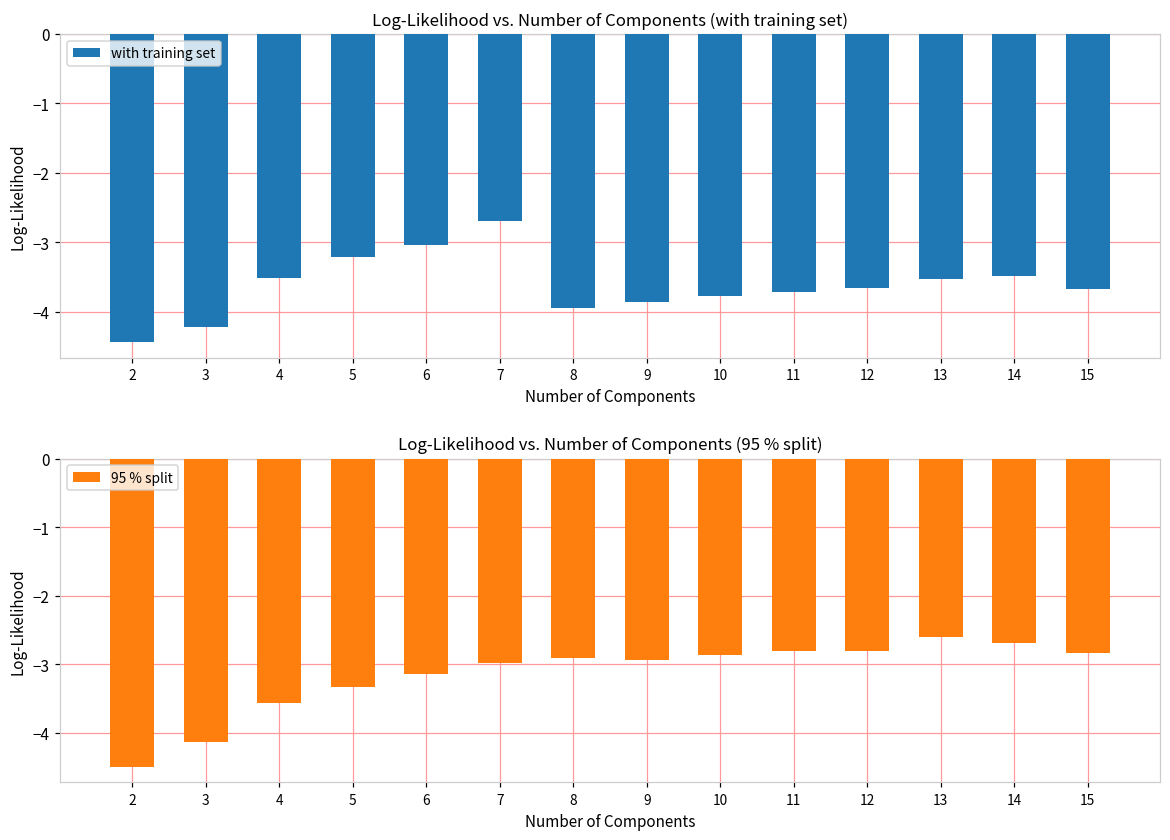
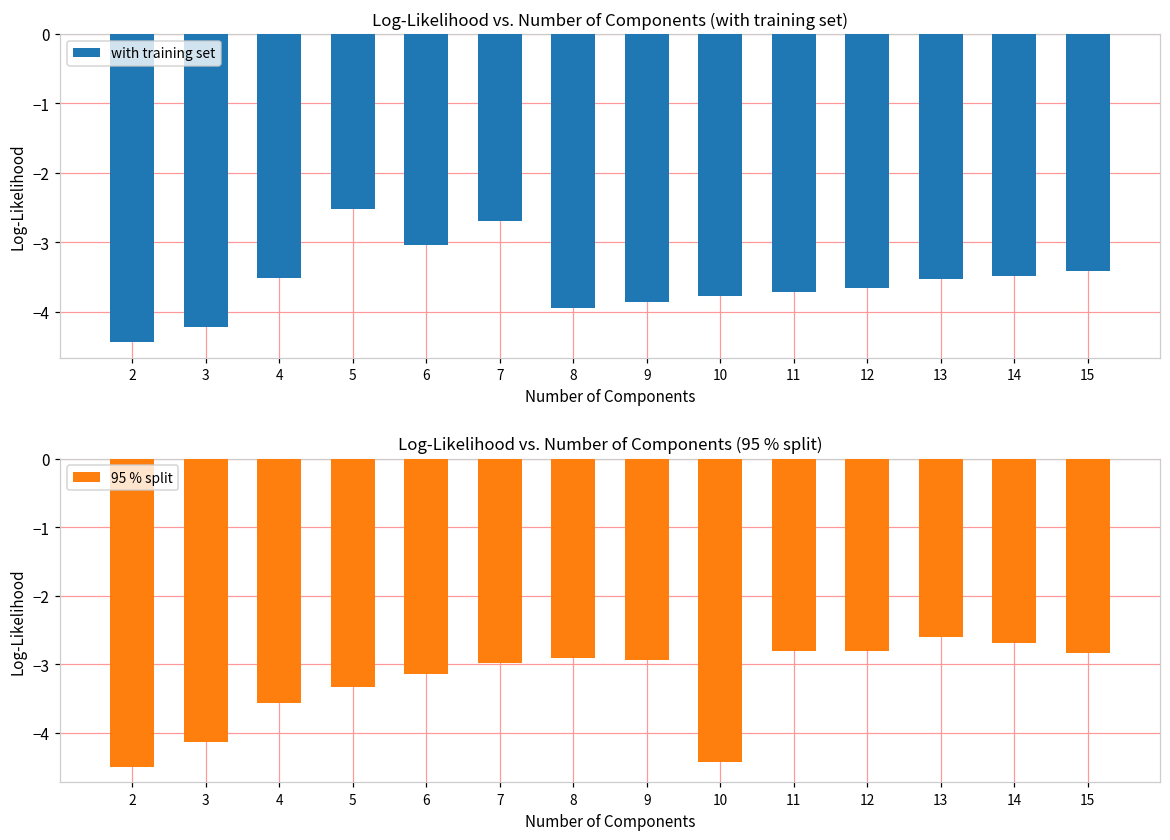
  {
    "Log-Likelihood vs. Number of Components (with training set)": {
      "2": -4.4,
      "3": -4.2,
      "4": -3.5,
-     "5": -3.2,
+     "5": -2.5,
      "6": -3.0,
      "7": -2.7,
      "8": -3.9,
      "9": -3.9,
      "10": -3.8,
      "11": -3.7,
      "12": -3.7,
      "13": -3.5,
      "14": -3.5,
-     "15": -3.7
+     "15": -3.4
    },
    "Log-Likelihood vs. Number of Components (95 % split)": {
      "2": -4.5,
      "3": -4.1,
      "4": -3.6,
      "5": -3.3,
      "6": -3.1,
      "7": -3.0,
      "8": -2.9,
      "9": -2.9,
-     "10": -2.9,
+     "10": -4.4,
      "11": -2.8,
      "12": -2.8,
      "13": -2.6,
      "14": -2.7,
      "15": -2.8
    }
  }
